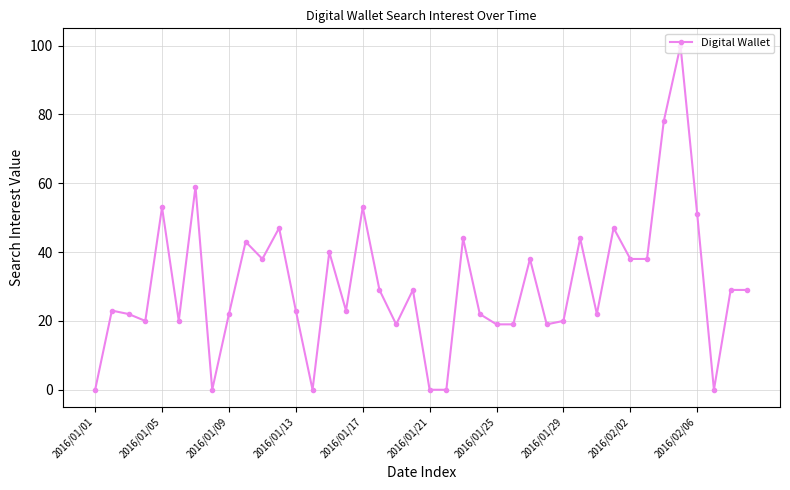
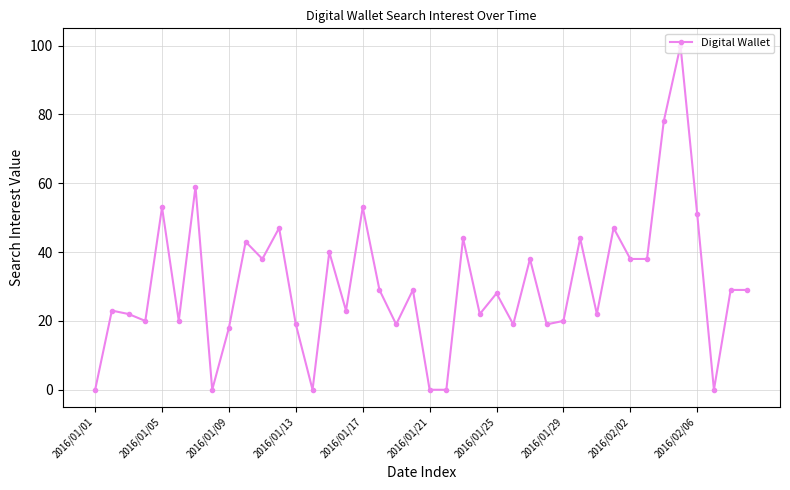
  {
    "2016/01/01": 0,
    "2016/01/05": 53,
-   "2016/01/09": 22,
-   "2016/01/13": 23,
+   "2016/01/09": 18,
+   "2016/01/13": 19,
    "2016/01/17": 53,
    "2016/01/21": 0,
-   "2016/01/25": 19,
+   "2016/01/25": 28,
    "2016/01/29": 20,
    "2016/02/02": 38,
    "2016/02/06": 51
  }
